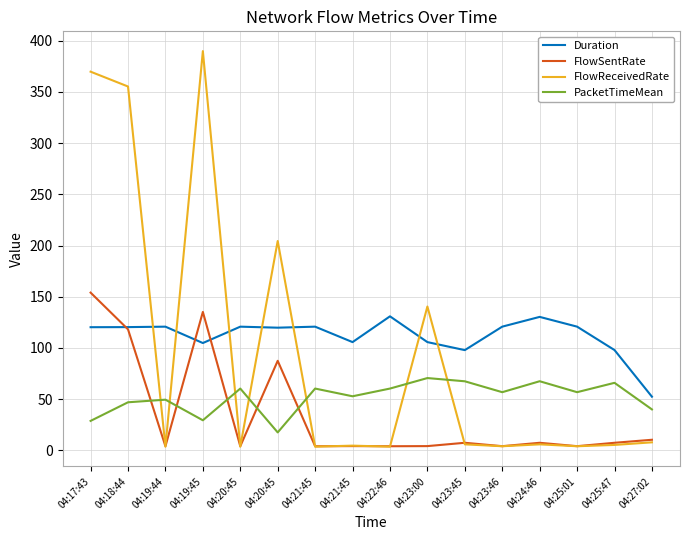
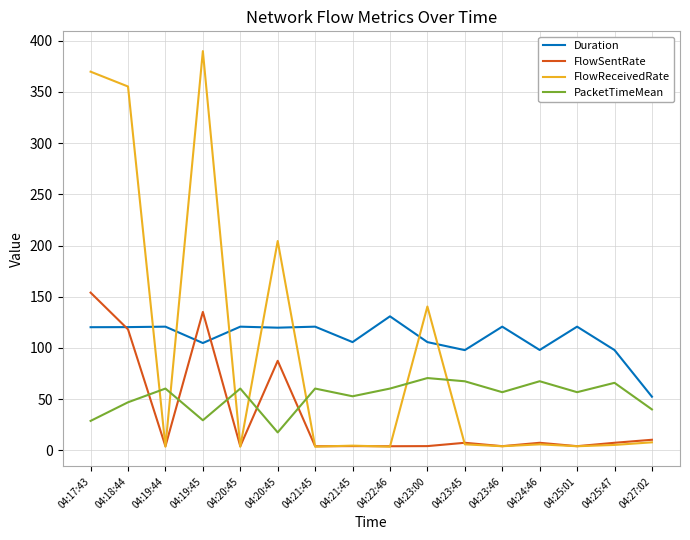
  {
    "Duration": {
      "04:17:43": 120,
      "04:19:44": 121,
      "04:19:45": 105,
      "04:22:46": 131,
      "04:23:00": 106,
      "04:23:45": 98,
      "04:23:46": 121,
-     "04:24:46": 130,
+     "04:24:46": 98,
      "04:25:01": 121,
      "04:25:47": 98,
      "04:27:02": 52
    },
    "FlowSentRate": {
      "04:17:43": 154,
      "04:19:45": 135,
      "04:23:00": 4
    },
    "FlowReceivedRate": {
      "04:17:43": 370,
      "04:18:44": 355,
      "04:19:45": 390,
      "04:23:00": 140
    },
    "PacketTimeMean": {
      "04:17:43": 29,
      "04:18:44": 47,
-     "04:19:44": 50,
+     "04:19:44": 60,
      "04:19:45": 29,
      "04:22:46": 60,
      "04:23:00": 71,
      "04:23:45": 68,
      "04:23:46": 57,
      "04:24:46": 68,
      "04:25:01": 57,
      "04:25:47": 66,
      "04:27:02": 40
    }
  }
